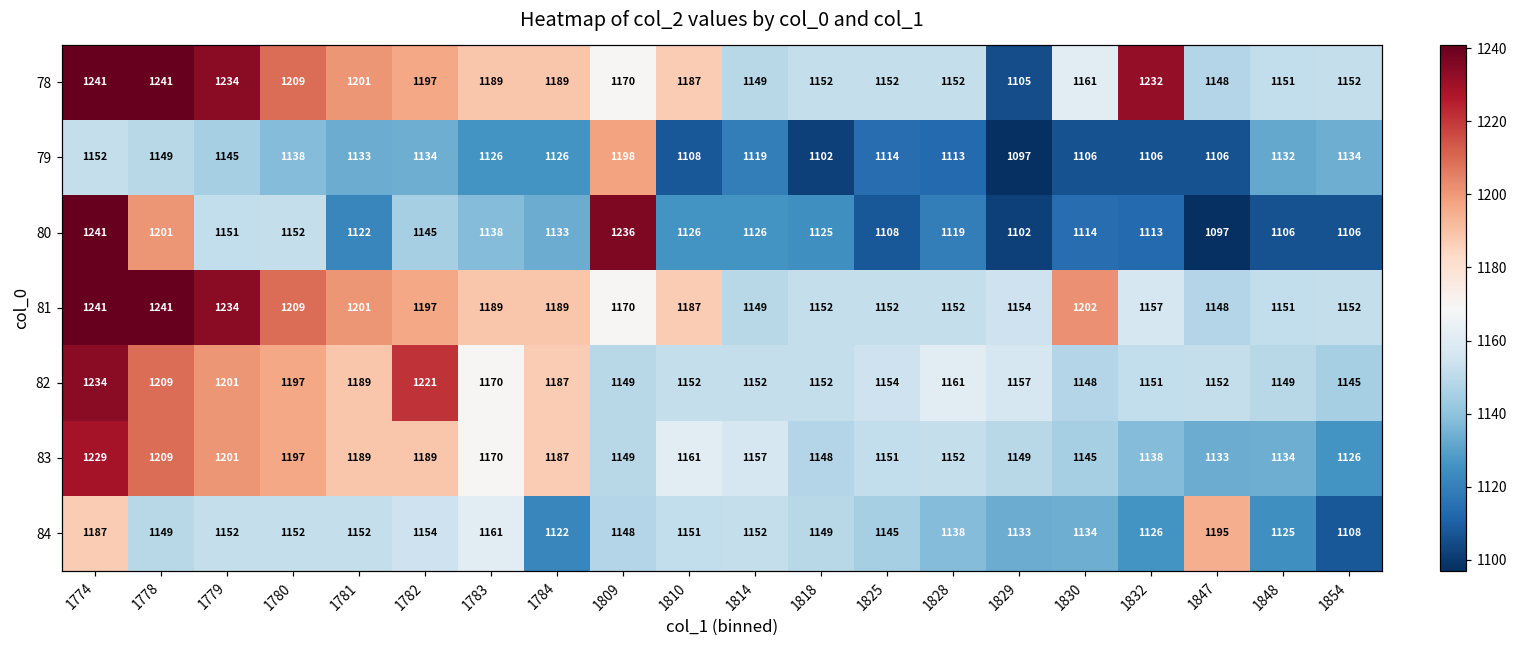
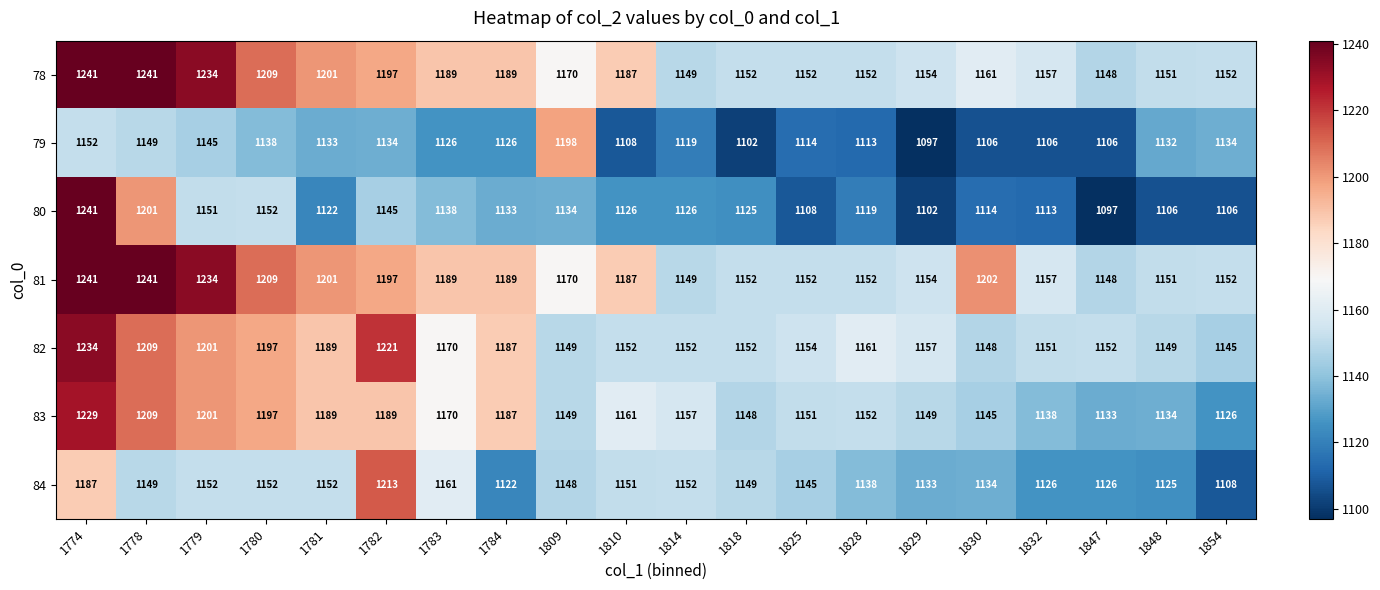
  {
    "78": {
      "1774": 1241,
      "1778": 1241,
      "1779": 1234,
      "1780": 1209,
      "1781": 1201,
      "1782": 1197,
      "1783": 1189,
      "1784": 1189,
      "1809": 1170,
      "1810": 1187,
      "1814": 1149,
      "1818": 1152,
      "1825": 1152,
      "1828": 1152,
-     "1829": 1105,
+     "1829": 1154,
      "1830": 1161,
-     "1832": 1232,
+     "1832": 1157,
      "1847": 1148,
      "1848": 1151,
      "1854": 1152
    },
    "79": {
      "1774": 1152,
      "1778": 1149,
      "1779": 1145,
      "1780": 1138,
      "1781": 1133,
      "1782": 1134,
      "1783": 1126,
      "1784": 1126,
      "1809": 1198,
      "1810": 1108,
      "1814": 1119,
      "1818": 1102,
      "1825": 1114,
      "1828": 1113,
      "1829": 1097,
      "1830": 1106,
      "1832": 1106,
      "1847": 1106,
      "1848": 1132,
      "1854": 1134
    },
    "80": {
      "1774": 1241,
      "1778": 1201,
      "1779": 1151,
      "1780": 1152,
      "1781": 1122,
      "1782": 1145,
      "1783": 1138,
      "1784": 1133,
-     "1809": 1236,
+     "1809": 1134,
      "1810": 1126,
      "1814": 1126,
      "1818": 1125,
      "1825": 1108,
      "1828": 1119,
      "1829": 1102,
      "1830": 1114,
      "1832": 1113,
      "1847": 1097,
      "1848": 1106,
      "1854": 1106
    },
    "81": {
      "1774": 1241,
      "1778": 1241,
      "1779": 1234,
      "1780": 1209,
      "1781": 1201,
      "1782": 1197,
      "1783": 1189,
      "1784": 1189,
      "1809": 1170,
      "1810": 1187,
      "1814": 1149,
      "1818": 1152,
      "1825": 1152,
      "1828": 1152,
      "1829": 1154,
      "1830": 1202,
      "1832": 1157,
      "1847": 1148,
      "1848": 1151,
      "1854": 1152
    },
    "82": {
      "1774": 1234,
      "1778": 1209,
      "1779": 1201,
      "1780": 1197,
      "1781": 1189,
      "1782": 1221,
      "1783": 1170,
      "1784": 1187,
      "1809": 1149,
      "1810": 1152,
      "1814": 1152,
      "1818": 1152,
      "1825": 1154,
      "1828": 1161,
      "1829": 1157,
      "1830": 1148,
      "1832": 1151,
      "1847": 1152,
      "1848": 1149,
      "1854": 1145
    },
    "83": {
      "1774": 1229,
      "1778": 1209,
      "1779": 1201,
      "1780": 1197,
      "1781": 1189,
      "1782": 1189,
      "1783": 1170,
      "1784": 1187,
      "1809": 1149,
      "1810": 1161,
      "1814": 1157,
      "1818": 1148,
      "1825": 1151,
      "1828": 1152,
      "1829": 1149,
      "1830": 1145,
      "1832": 1138,
      "1847": 1133,
      "1848": 1134,
      "1854": 1126
    },
    "84": {
      "1774": 1187,
      "1778": 1149,
      "1779": 1152,
      "1780": 1152,
      "1781": 1152,
-     "1782": 1154,
+     "1782": 1213,
      "1783": 1161,
      "1784": 1122,
      "1809": 1148,
      "1810": 1151,
      "1814": 1152,
      "1818": 1149,
      "1825": 1145,
      "1828": 1138,
      "1829": 1133,
      "1830": 1134,
      "1832": 1126,
-     "1847": 1195,
+     "1847": 1126,
      "1848": 1125,
      "1854": 1108
    }
  }
